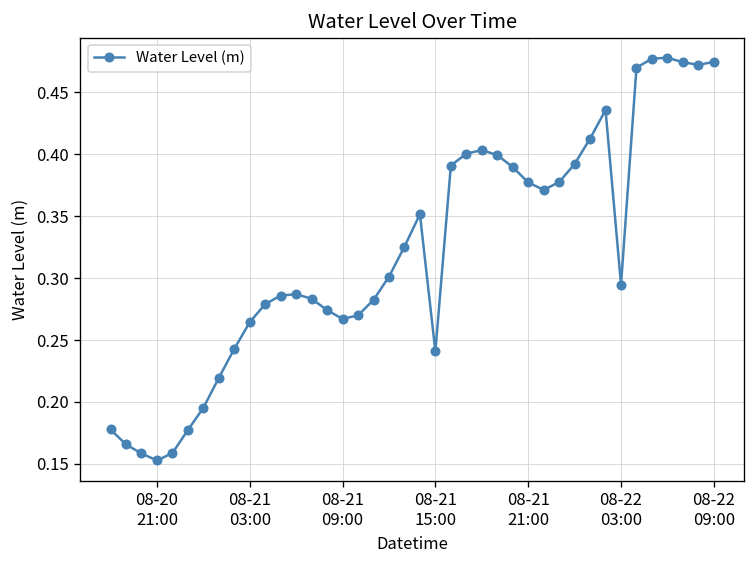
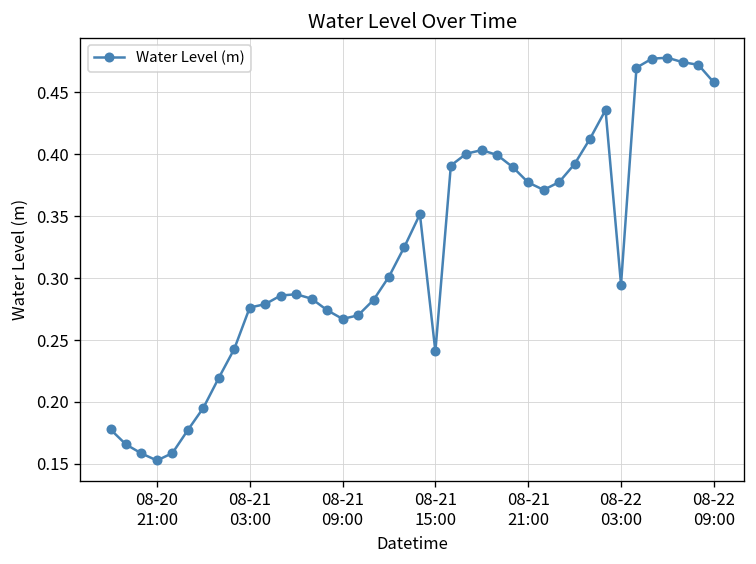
  {
    "08-20 21:00": 0.153,
-   "08-21 03:00": 0.264,
+   "08-21 03:00": 0.276,
    "08-21 09:00": 0.267,
    "08-21 15:00": 0.241,
    "08-21 21:00": 0.377,
    "08-22 03:00": 0.295,
-   "08-22 09:00": 0.475
+   "08-22 09:00": 0.458
  }
